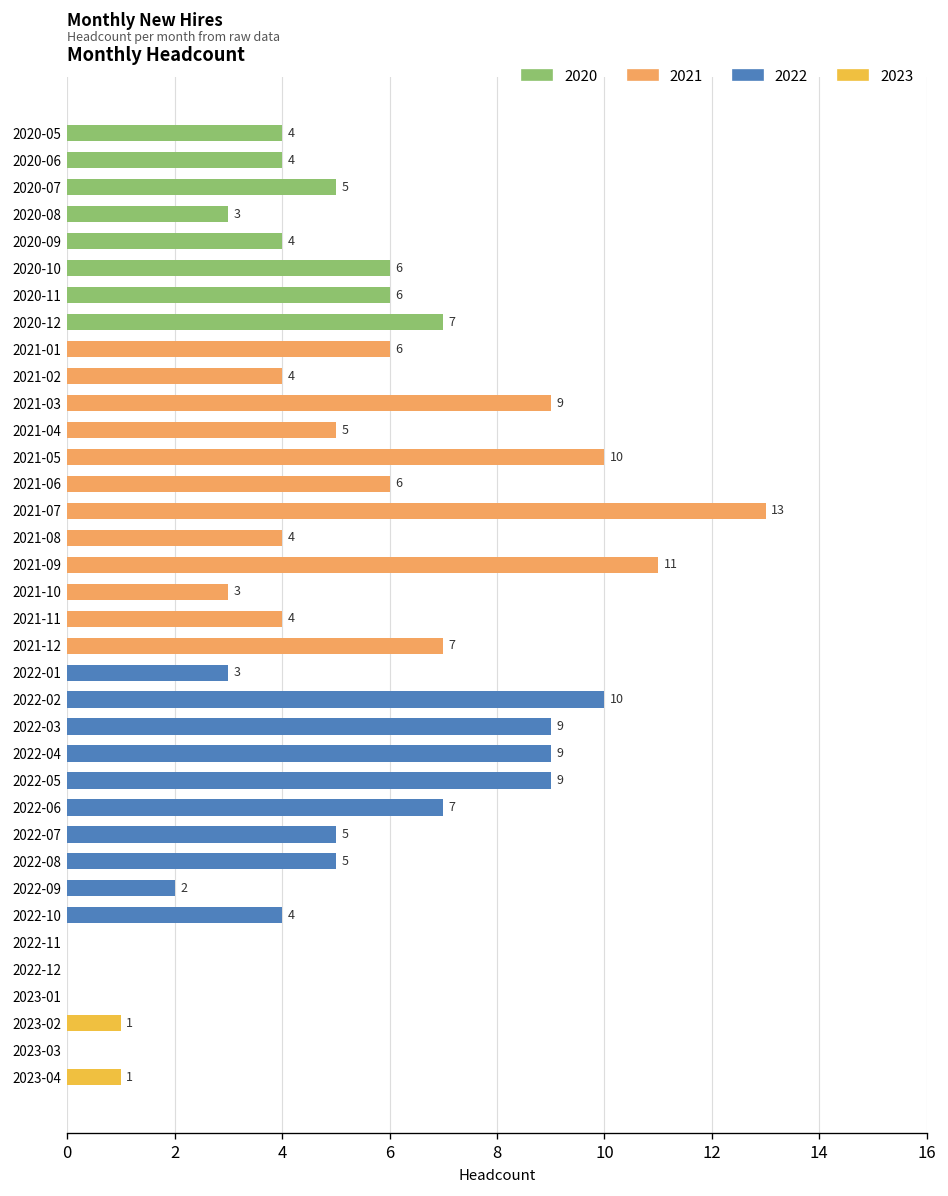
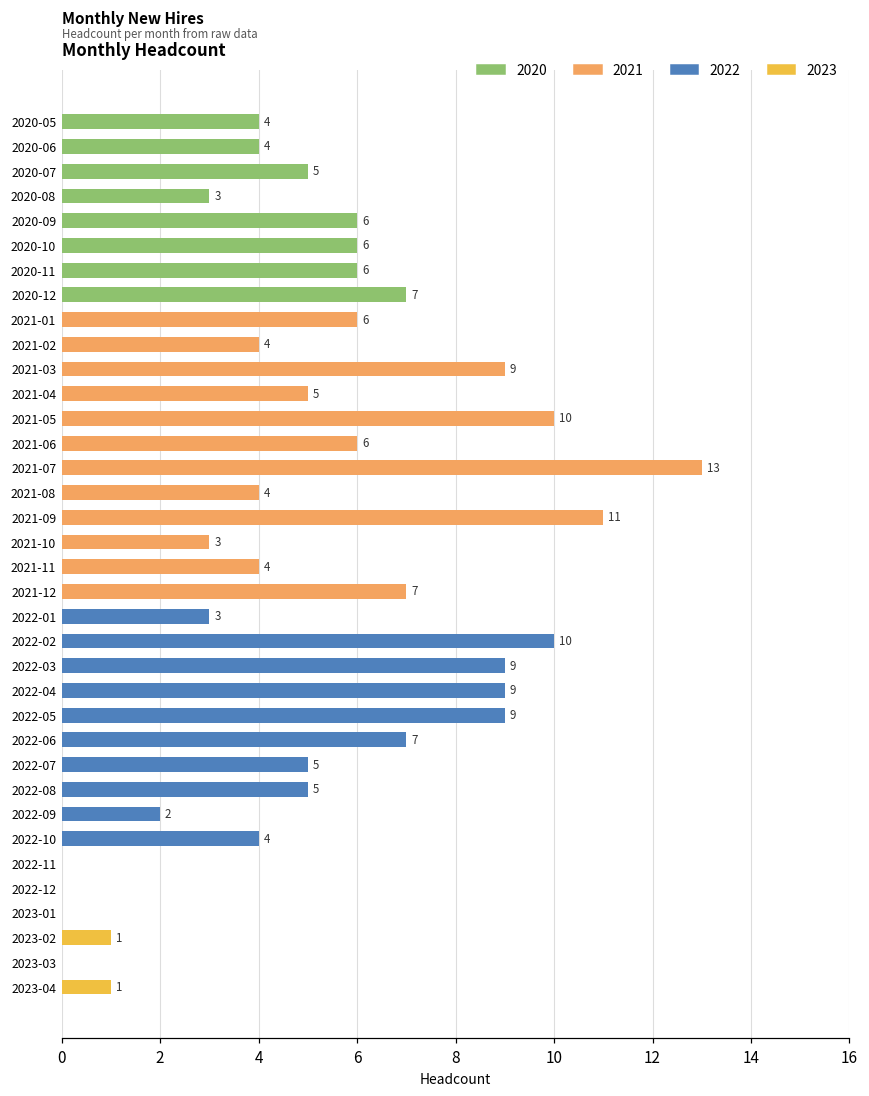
  {
    "2020-05": 4,
    "2020-06": 4,
    "2020-07": 5,
    "2020-08": 3,
-   "2020-09": 4,
+   "2020-09": 6,
    "2020-10": 6,
    "2020-11": 6,
    "2020-12": 7,
    "2021-01": 6,
    "2021-02": 4,
    "2021-03": 9,
    "2021-04": 5,
    "2021-05": 10,
    "2021-06": 6,
    "2021-07": 13,
    "2021-08": 4,
    "2021-09": 11,
    "2021-10": 3,
    "2021-11": 4,
    "2021-12": 7,
    "2022-01": 3,
    "2022-02": 10,
    "2022-03": 9,
    "2022-04": 9,
    "2022-05": 9,
    "2022-06": 7,
    "2022-07": 5,
    "2022-08": 5,
    "2022-09": 2,
    "2022-10": 4,
    "2023-02": 1,
    "2023-04": 1
  }
